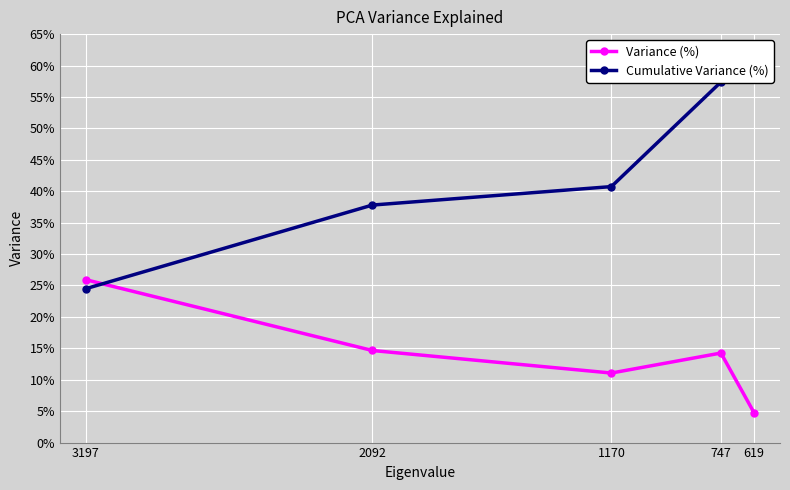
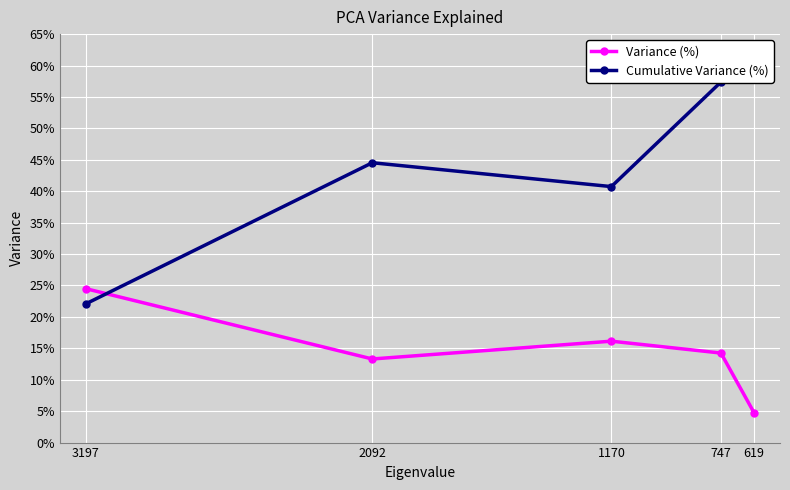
  {
    "Variance (%)": {
-     "3197": "26%",
-     "2092": "15%",
-     "1170": "11%",
+     "3197": "24%",
+     "2092": "13%",
+     "1170": "16%",
      "747": "14%",
      "619": "5%"
    },
    "Cumulative Variance (%)": {
-     "3197": "24%",
-     "2092": "38%",
+     "3197": "22%",
+     "2092": "45%",
      "1170": "41%"
    }
  }
